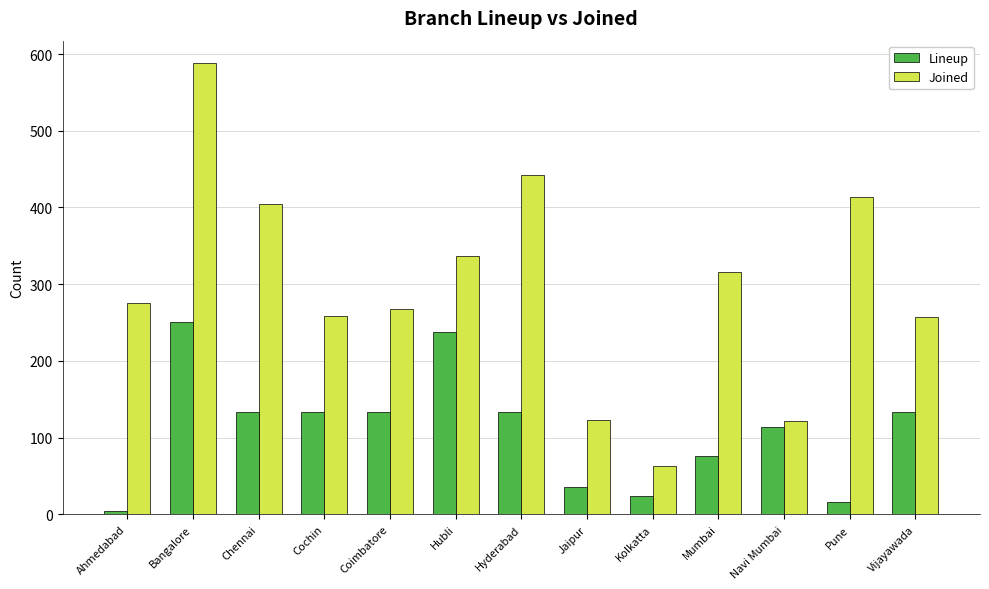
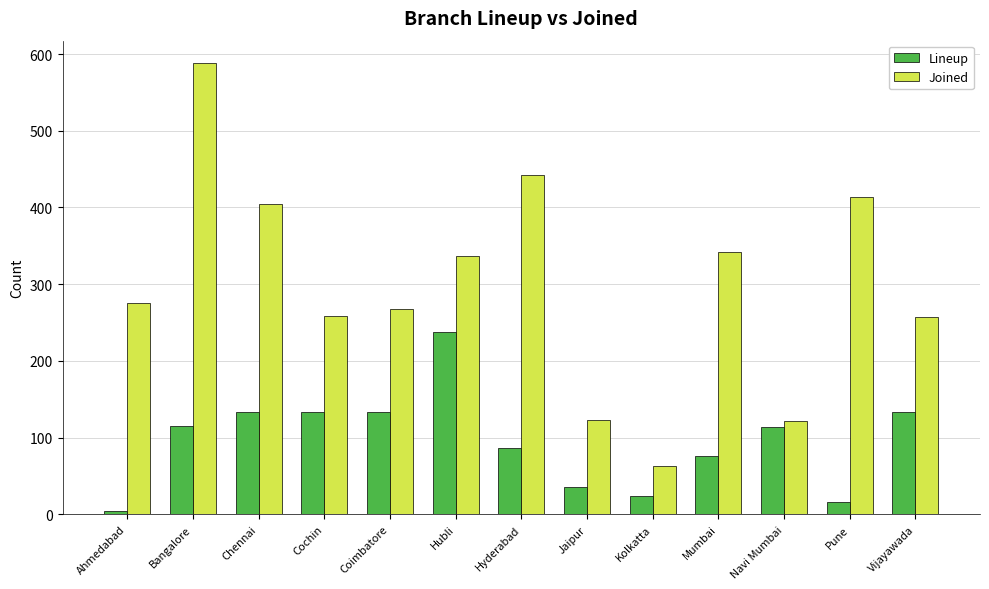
  {
    "Lineup": {
      "Ahmedabad": 0,
-     "Bangalore": 250,
+     "Bangalore": 120,
      "Chennai": 130,
      "Cochin": 130,
      "Coimbatore": 130,
      "Hubli": 240,
-     "Hyderabad": 130,
+     "Hyderabad": 90,
      "Jaipur": 40,
      "Kolkatta": 20,
      "Mumbai": 80,
      "Navi Mumbai": 110,
      "Pune": 20,
      "Vijayawada": 130
    },
    "Joined": {
      "Ahmedabad": 280,
      "Bangalore": 590,
      "Chennai": 410,
      "Cochin": 260,
      "Coimbatore": 270,
      "Hubli": 340,
      "Hyderabad": 440,
      "Jaipur": 120,
      "Kolkatta": 60,
-     "Mumbai": 320,
+     "Mumbai": 340,
      "Navi Mumbai": 120,
      "Pune": 410,
      "Vijayawada": 260
    }
  }
